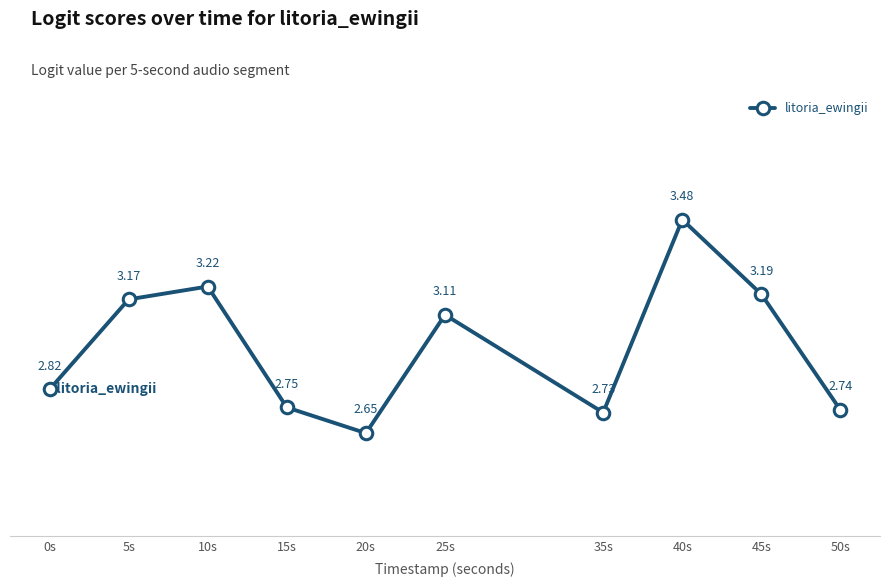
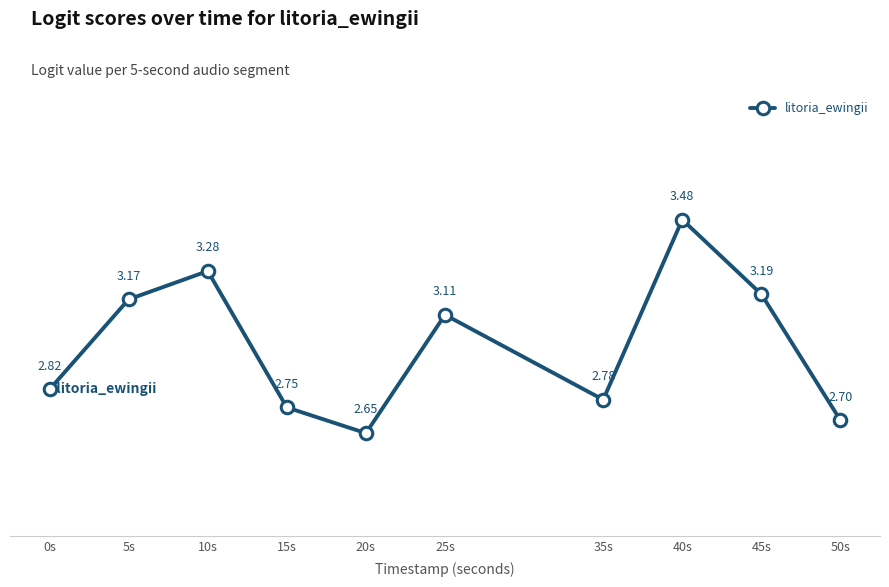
  {
    "0s": 2.82,
    "5s": 3.17,
-   "10s": 3.22,
+   "10s": 3.28,
    "15s": 2.75,
    "20s": 2.65,
    "25s": 3.11,
-   "35s": 2.73,
+   "35s": 2.78,
    "40s": 3.48,
    "45s": 3.19,
-   "50s": 2.74
+   "50s": 2.70
  }
